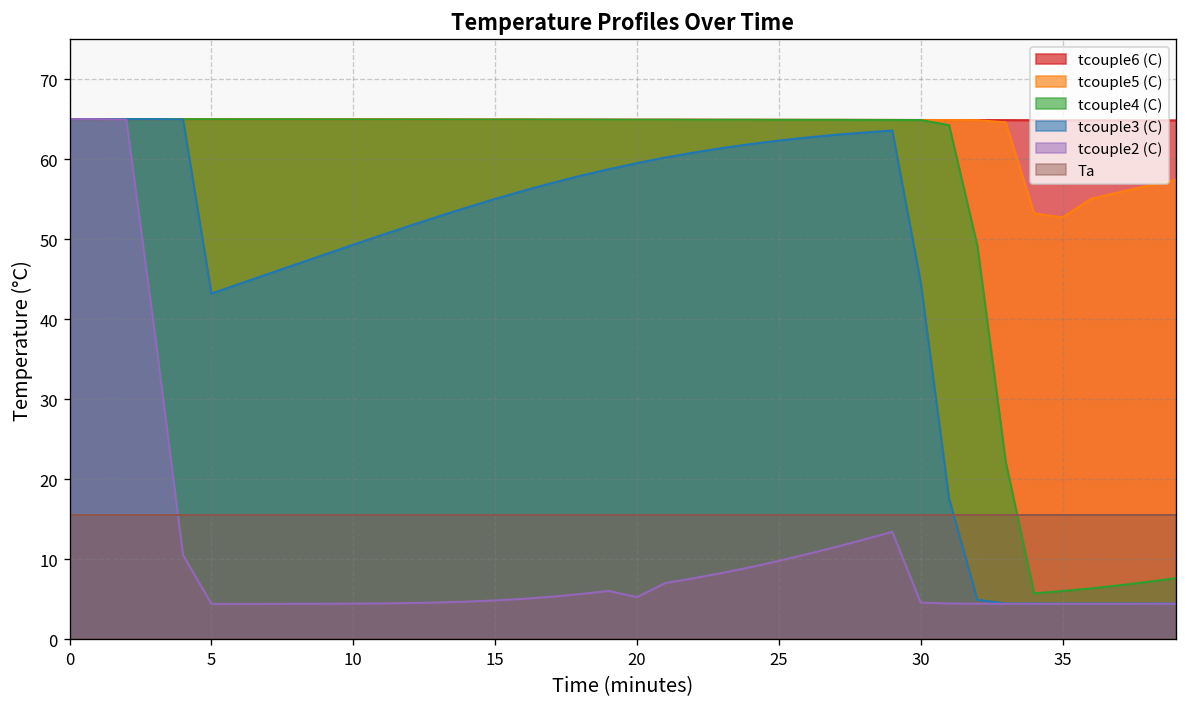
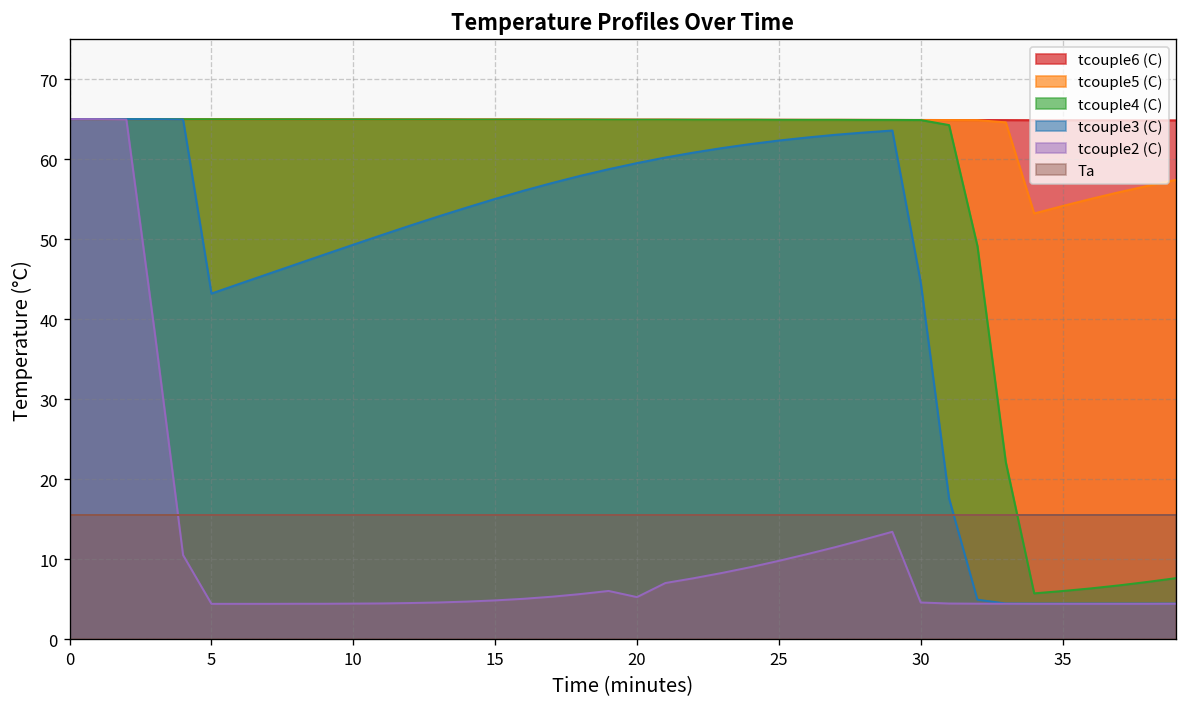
  {
    "tcouple5 (C)": {
-     "35": 53
+     "35": 54
    },
    "tcouple4 (C)": {
      "35": 6
    },
    "tcouple3 (C)": {
      "5": 43,
      "10": 49,
      "15": 55,
      "20": 60,
      "25": 62,
      "30": 45
    },
    "tcouple2 (C)": {
      "5": 4,
      "10": 4,
      "15": 5,
      "20": 5,
      "25": 10,
      "30": 5
    },
    "Ta": {
      "0": 16,
      "5": 16,
      "10": 16,
      "15": 16,
      "20": 16,
      "25": 16,
      "30": 16,
      "35": 16
    }
  }
